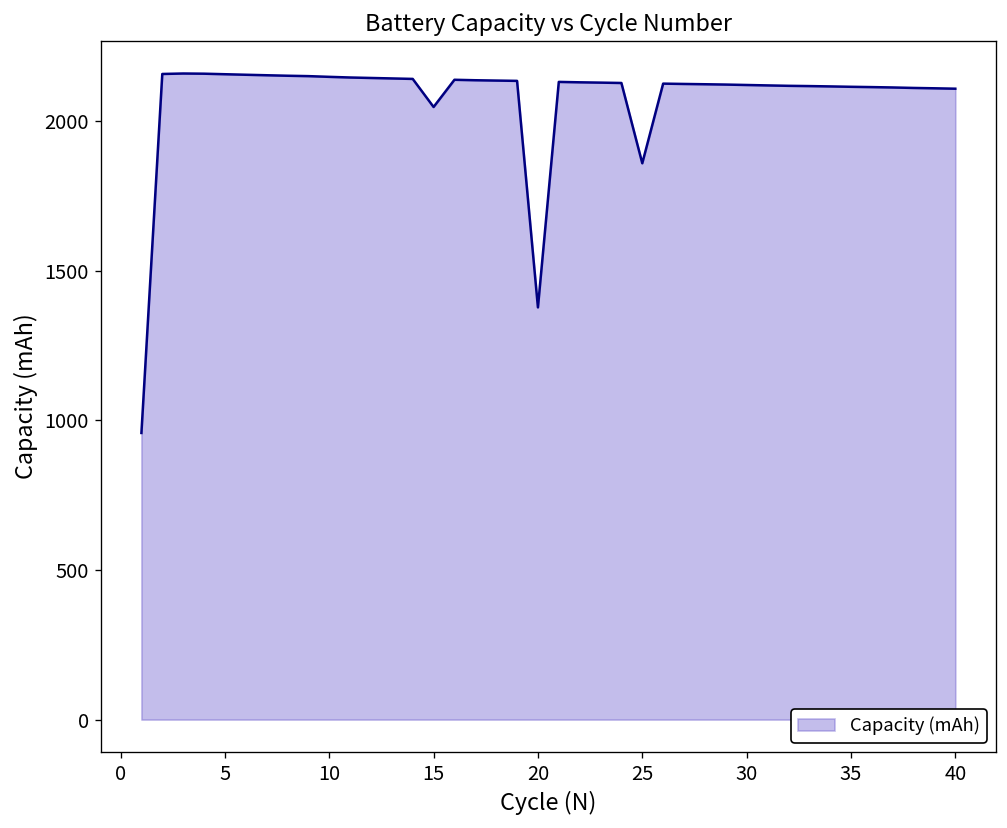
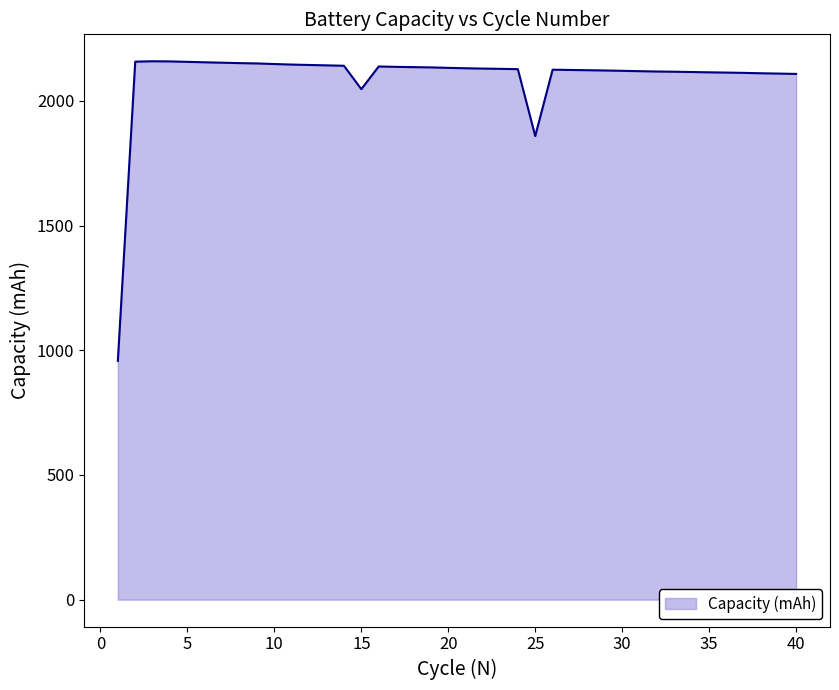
  {
    "5": 2160,
    "10": 2150,
    "15": 2050,
-   "20": 1380,
+   "20": 2130,
    "25": 1860,
    "30": 2120,
    "35": 2110,
    "40": 2110
  }
